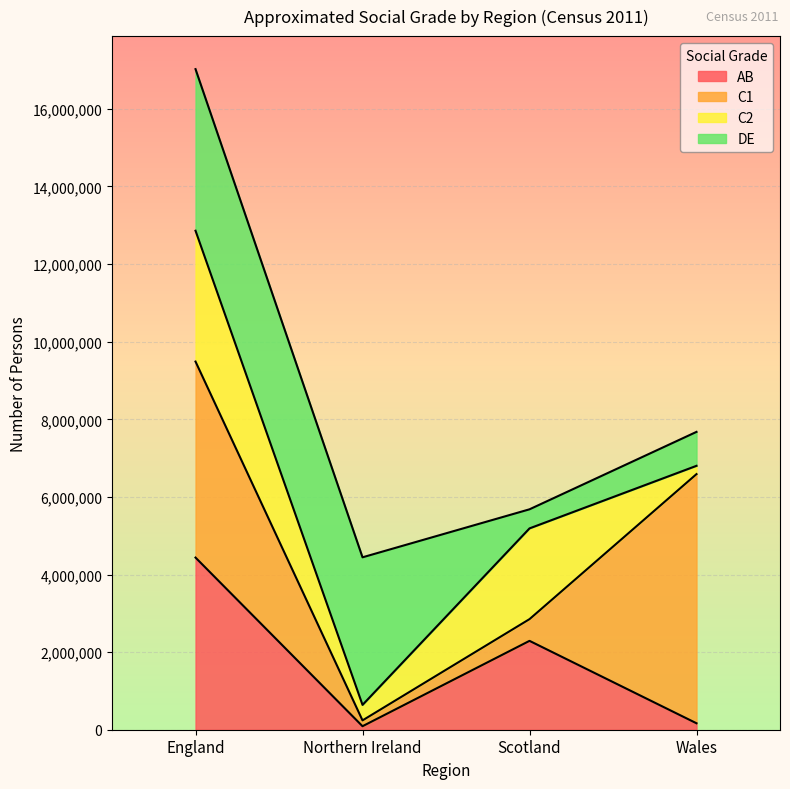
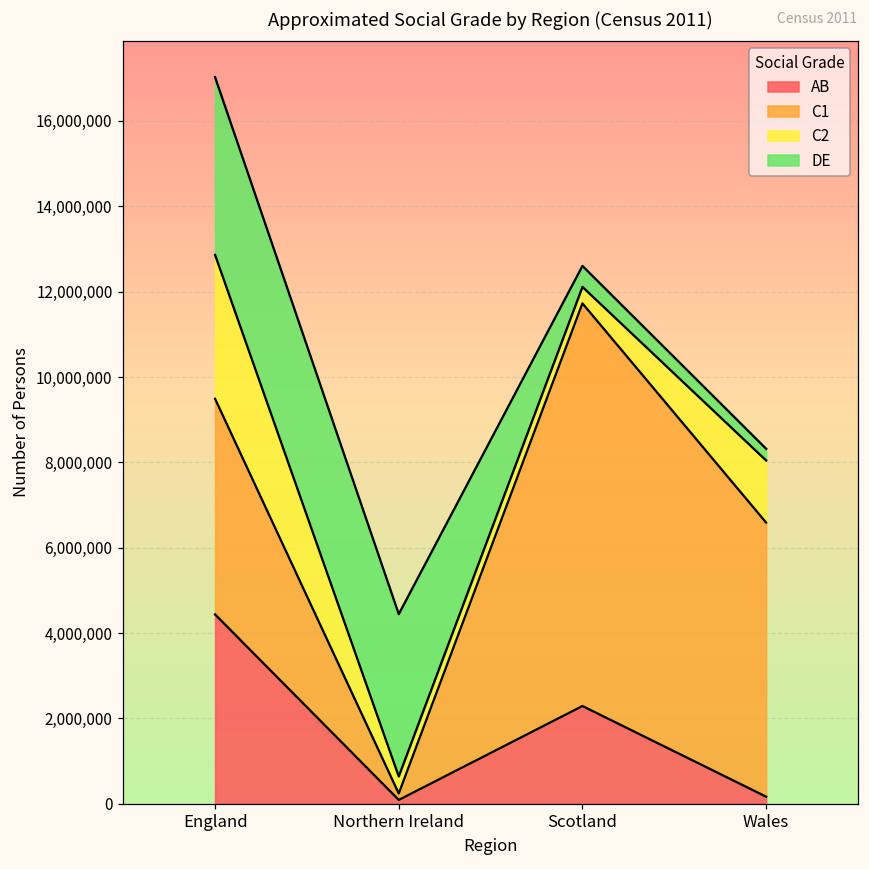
  {
    "AB": {
      "England": "4,400,000",
      "Northern Ireland": "100,000",
      "Scotland": "2,300,000",
      "Wales": "200,000"
    },
    "C1": {
      "England": "5,100,000",
      "Northern Ireland": "100,000",
-     "Scotland": "600,000",
+     "Scotland": "9,400,000",
      "Wales": "6,400,000"
    },
    "C2": {
      "England": "3,400,000",
      "Northern Ireland": "400,000",
-     "Scotland": "2,300,000",
-     "Wales": "200,000"
+     "Scotland": "400,000",
+     "Wales": "1,500,000"
    },
    "DE": {
      "England": "4,200,000",
      "Northern Ireland": "3,800,000",
      "Scotland": "500,000",
-     "Wales": "900,000"
+     "Wales": "300,000"
    }
  }
